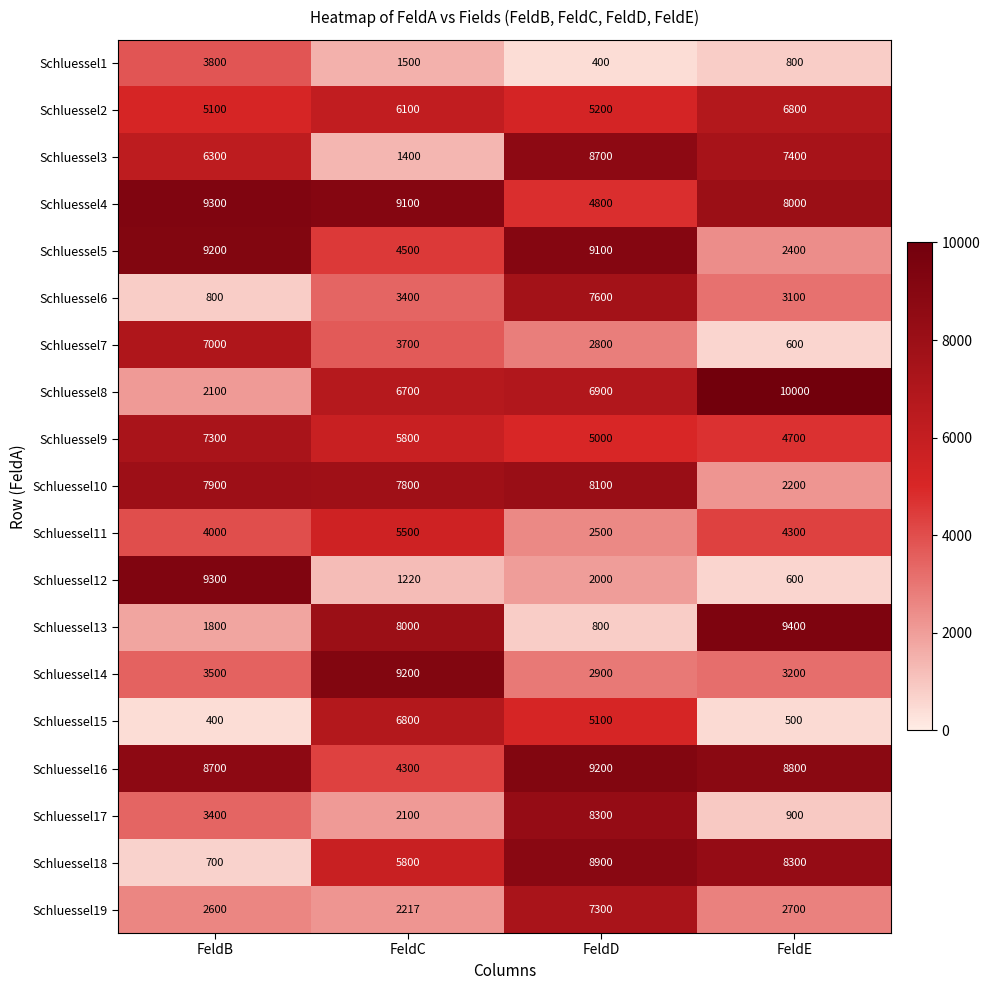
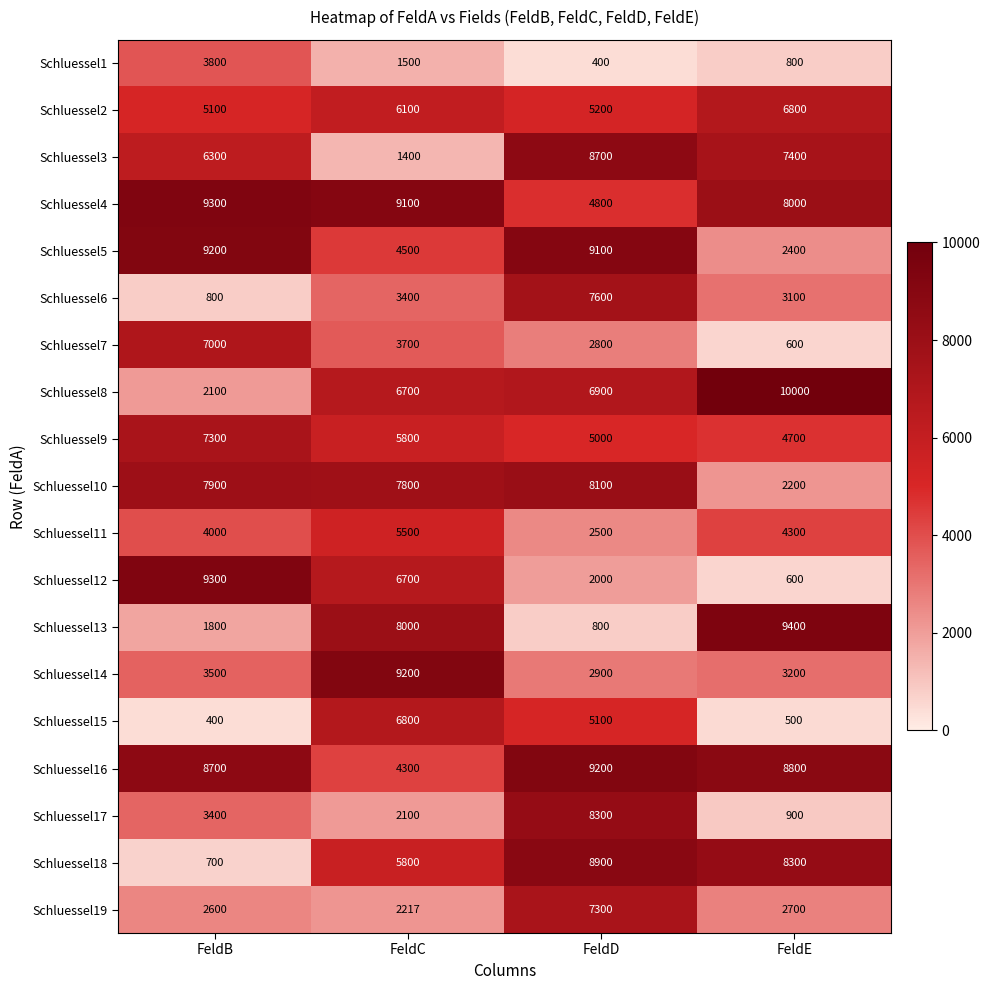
  {
    "Schluessel1": {
      "FeldB": 3800,
      "FeldC": 1500,
      "FeldD": 400,
      "FeldE": 800
    },
    "Schluessel2": {
      "FeldB": 5100,
      "FeldC": 6100,
      "FeldD": 5200,
      "FeldE": 6800
    },
    "Schluessel3": {
      "FeldB": 6300,
      "FeldC": 1400,
      "FeldD": 8700,
      "FeldE": 7400
    },
    "Schluessel4": {
      "FeldB": 9300,
      "FeldC": 9100,
      "FeldD": 4800,
      "FeldE": 8000
    },
    "Schluessel5": {
      "FeldB": 9200,
      "FeldC": 4500,
      "FeldD": 9100,
      "FeldE": 2400
    },
    "Schluessel6": {
      "FeldB": 800,
      "FeldC": 3400,
      "FeldD": 7600,
      "FeldE": 3100
    },
    "Schluessel7": {
      "FeldB": 7000,
      "FeldC": 3700,
      "FeldD": 2800,
      "FeldE": 600
    },
    "Schluessel8": {
      "FeldB": 2100,
      "FeldC": 6700,
      "FeldD": 6900,
      "FeldE": 10000
    },
    "Schluessel9": {
      "FeldB": 7300,
      "FeldC": 5800,
      "FeldD": 5000,
      "FeldE": 4700
    },
    "Schluessel10": {
      "FeldB": 7900,
      "FeldC": 7800,
      "FeldD": 8100,
      "FeldE": 2200
    },
    "Schluessel11": {
      "FeldB": 4000,
      "FeldC": 5500,
      "FeldD": 2500,
      "FeldE": 4300
    },
    "Schluessel12": {
      "FeldB": 9300,
-     "FeldC": 1220,
+     "FeldC": 6700,
      "FeldD": 2000,
      "FeldE": 600
    },
    "Schluessel13": {
      "FeldB": 1800,
      "FeldC": 8000,
      "FeldD": 800,
      "FeldE": 9400
    },
    "Schluessel14": {
      "FeldB": 3500,
      "FeldC": 9200,
      "FeldD": 2900,
      "FeldE": 3200
    },
    "Schluessel15": {
      "FeldB": 400,
      "FeldC": 6800,
      "FeldD": 5100,
      "FeldE": 500
    },
    "Schluessel16": {
      "FeldB": 8700,
      "FeldC": 4300,
      "FeldD": 9200,
      "FeldE": 8800
    },
    "Schluessel17": {
      "FeldB": 3400,
      "FeldC": 2100,
      "FeldD": 8300,
      "FeldE": 900
    },
    "Schluessel18": {
      "FeldB": 700,
      "FeldC": 5800,
      "FeldD": 8900,
      "FeldE": 8300
    },
    "Schluessel19": {
      "FeldB": 2600,
      "FeldC": 2217,
      "FeldD": 7300,
      "FeldE": 2700
    }
  }
